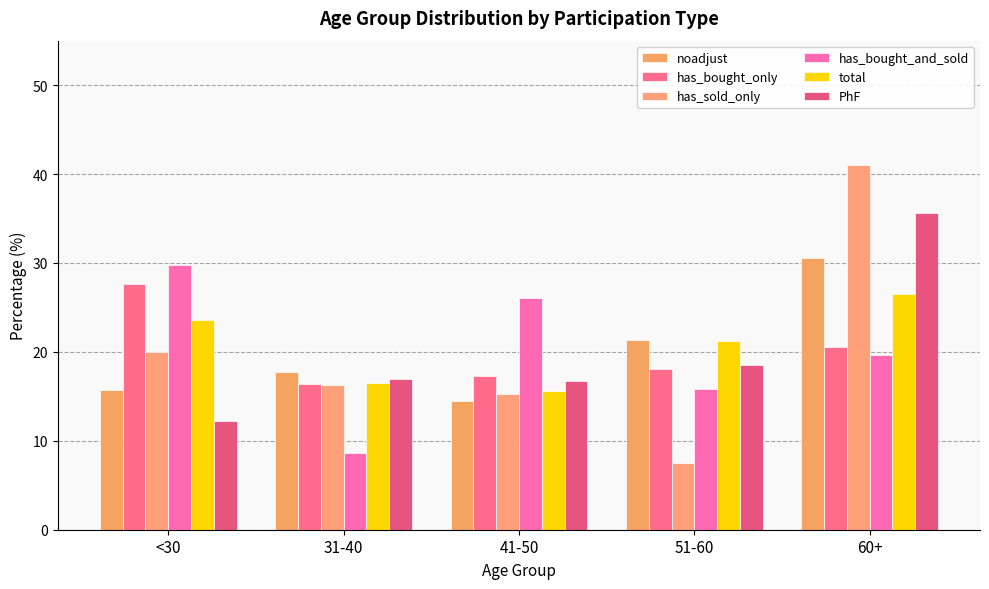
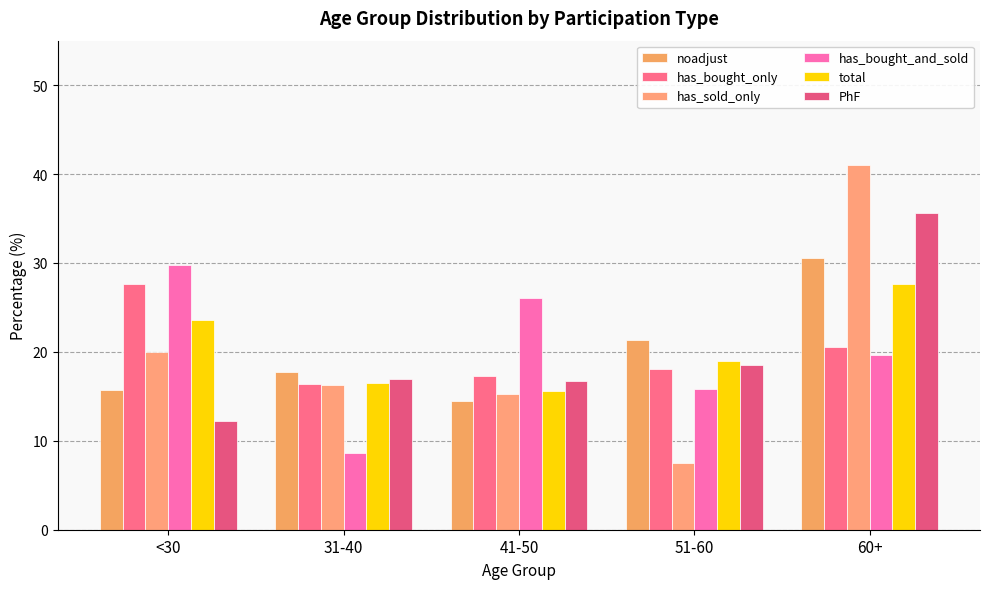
  {
    "total": {
      "<30": 24,
      "31-40": 16,
      "41-50": 16,
-     "51-60": 21,
-     "60+": 26
+     "51-60": 19,
+     "60+": 28
    }
  }
